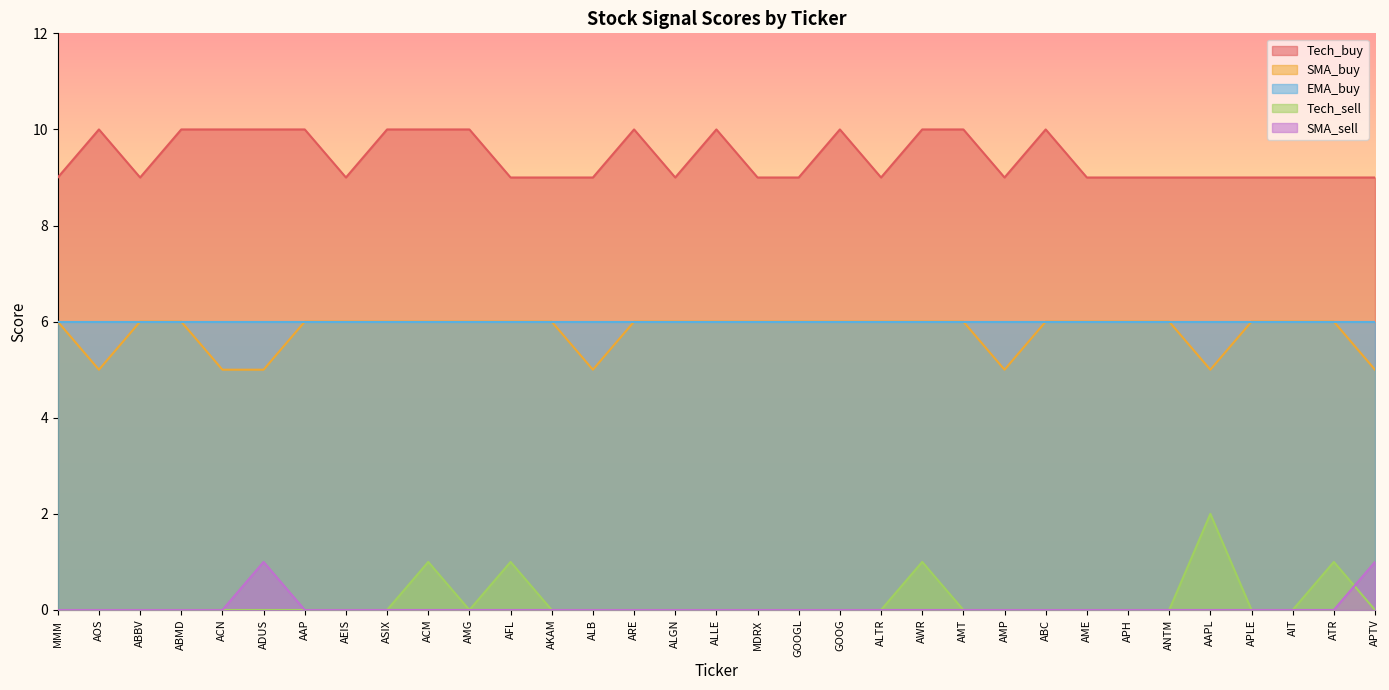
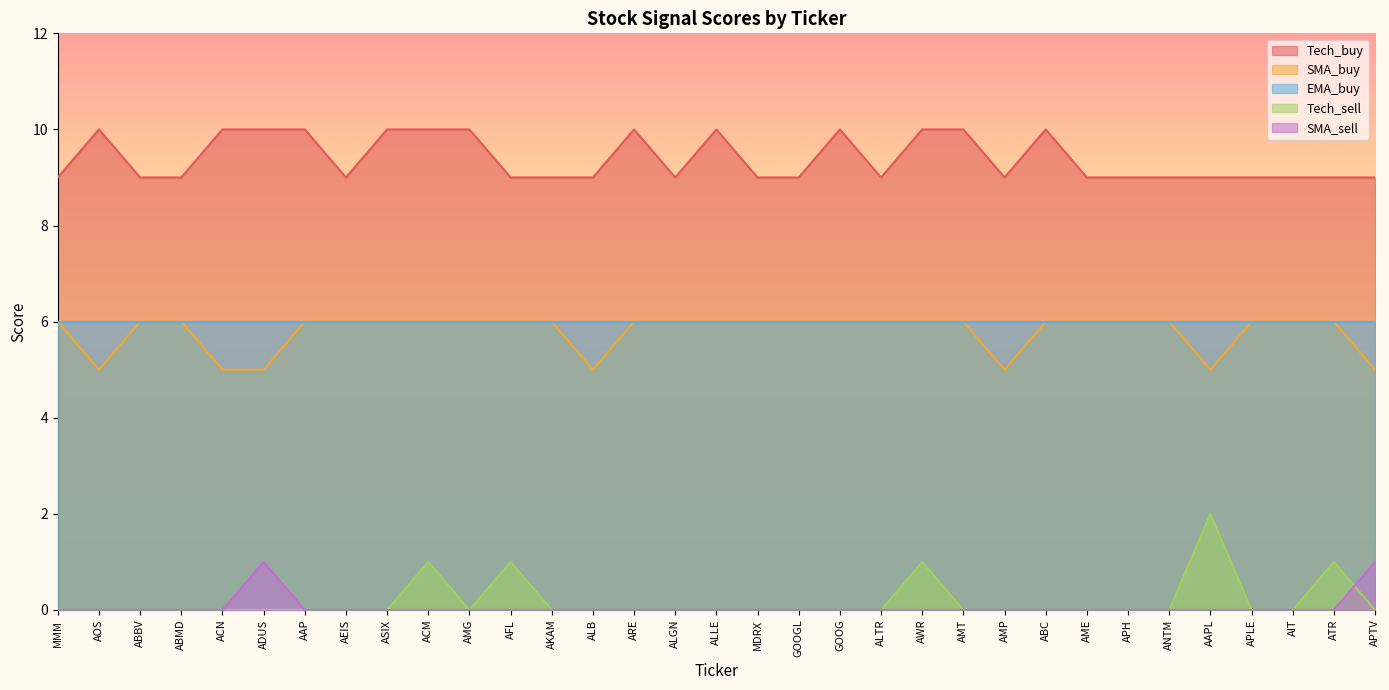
  {
    "Tech_buy": {
      "MMM": 9,
      "AOS": 10,
      "ABBV": 9,
-     "ABMD": 10,
+     "ABMD": 9,
      "ACN": 10,
      "ADUS": 10,
      "AAP": 10,
      "AEIS": 9,
      "ASIX": 10,
      "ACM": 10,
      "AMG": 10,
      "AFL": 9,
      "AKAM": 9,
      "ALB": 9,
      "ARE": 10,
      "ALGN": 9,
      "ALLE": 10,
      "MDRX": 9,
      "GOOGL": 9,
      "GOOG": 10,
      "ALTR": 9,
      "AWR": 10,
      "AMT": 10,
      "AMP": 9,
      "ABC": 10,
      "AME": 9,
      "APH": 9,
      "ANTM": 9,
      "AAPL": 9,
      "APLE": 9,
      "AIT": 9,
      "ATR": 9,
      "APTV": 9
    },
    "SMA_buy": {
      "AOS": 5,
      "ACN": 5,
      "ADUS": 5,
      "ALB": 5,
      "AMP": 5,
      "AAPL": 5,
      "APTV": 5
    },
    "EMA_buy": {
      "AOS": 6,
      "ACN": 6,
      "ADUS": 6,
      "ALB": 6,
      "AMP": 6,
      "AAPL": 6,
      "APTV": 6
    },
    "Tech_sell": {
      "ADUS": 0,
      "ACM": 1,
      "AFL": 1,
      "AWR": 1,
      "AAPL": 2,
      "ATR": 1,
      "APTV": 0
    },
    "SMA_sell": {
      "ADUS": 1,
      "ACM": 0,
      "AFL": 0,
      "AWR": 0,
      "AAPL": 0,
      "ATR": 0,
      "APTV": 1
    }
  }
